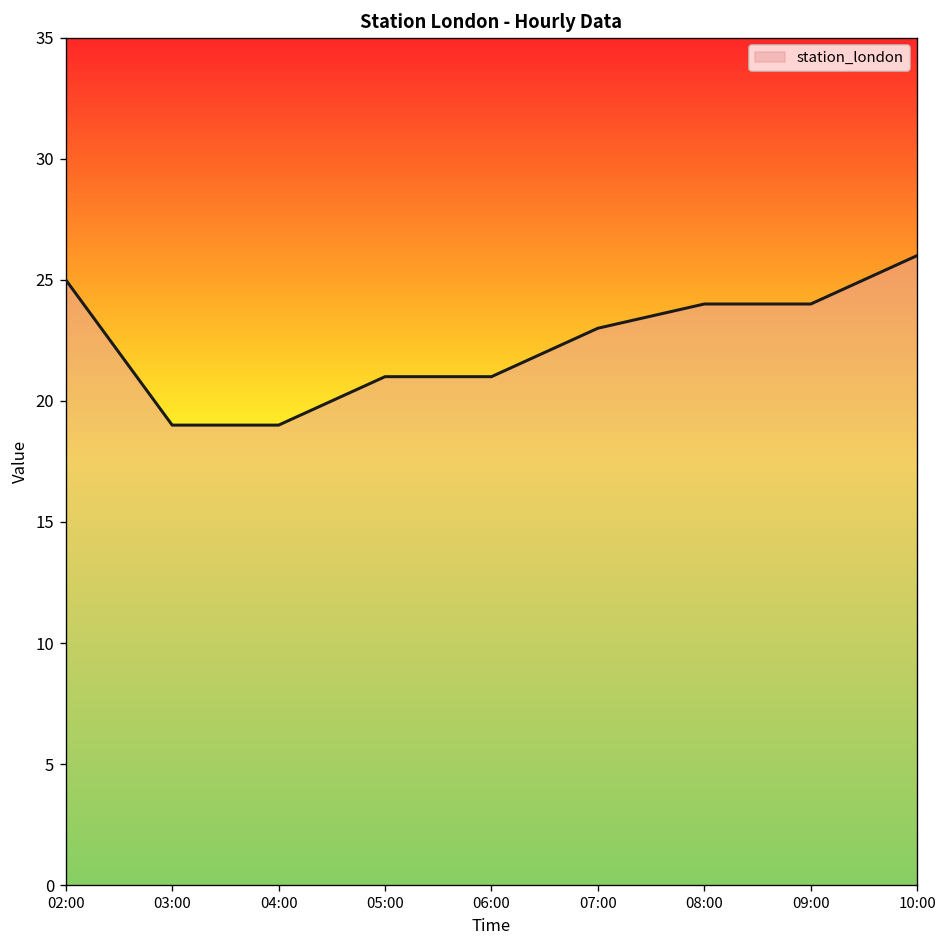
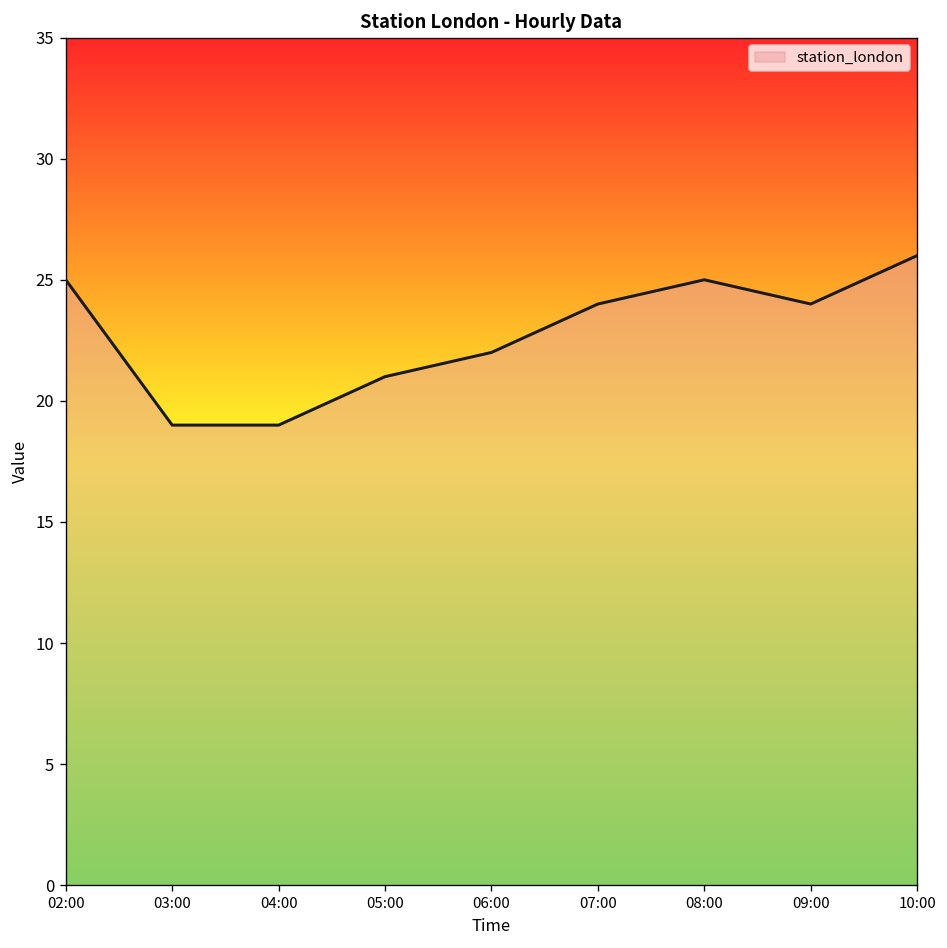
  {
    "02:00": 25,
    "03:00": 19,
    "04:00": 19,
    "05:00": 21,
-   "06:00": 21,
-   "07:00": 23,
-   "08:00": 24,
+   "06:00": 22,
+   "07:00": 24,
+   "08:00": 25,
    "09:00": 24,
    "10:00": 26
  }
